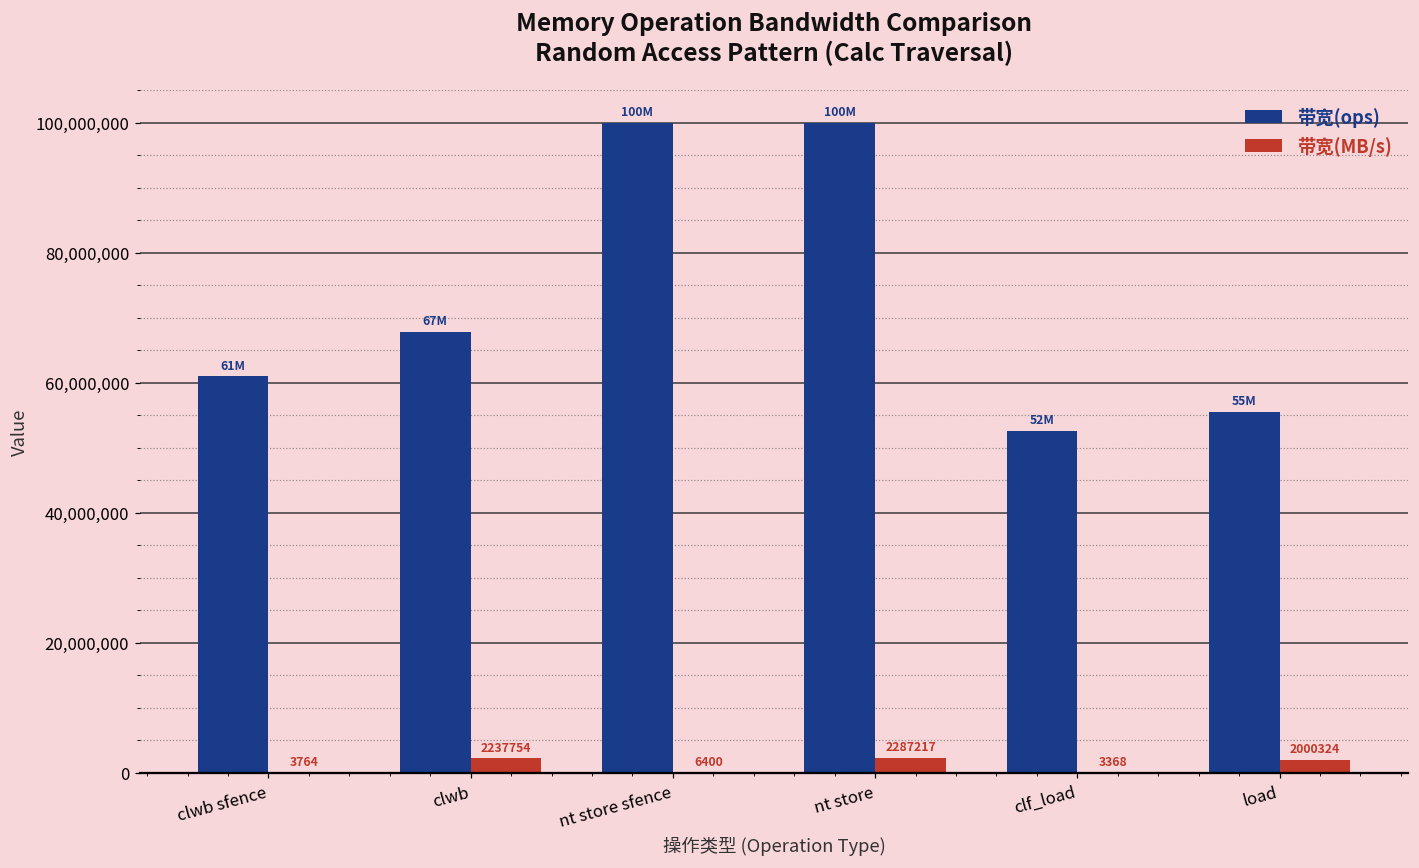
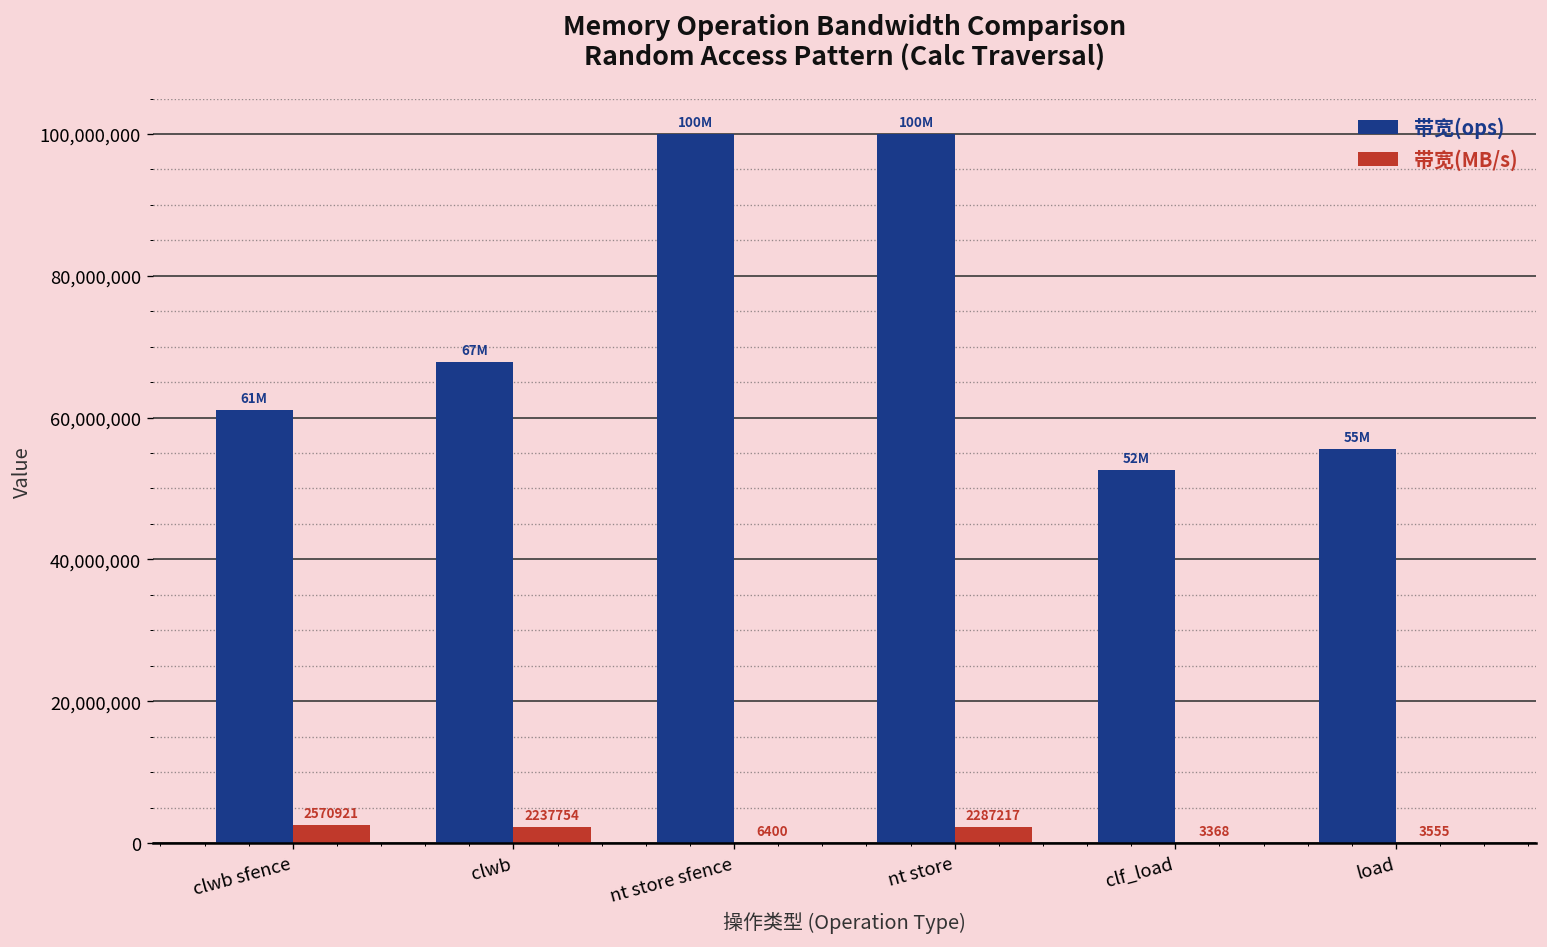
  {
    "带宽(ops)": {
      "clwb sfence": "61M",
      "nt store sfence": "100M",
      "nt store": "100M"
    },
    "带宽(MB/s)": {
-     "clwb sfence": "3764",
+     "clwb sfence": "2570921",
      "clwb": "2237754",
      "nt store sfence": "6400",
      "nt store": "2287217",
      "clf_load": "3368",
-     "load": "2000324"
+     "load": "3555"
    }
  }
